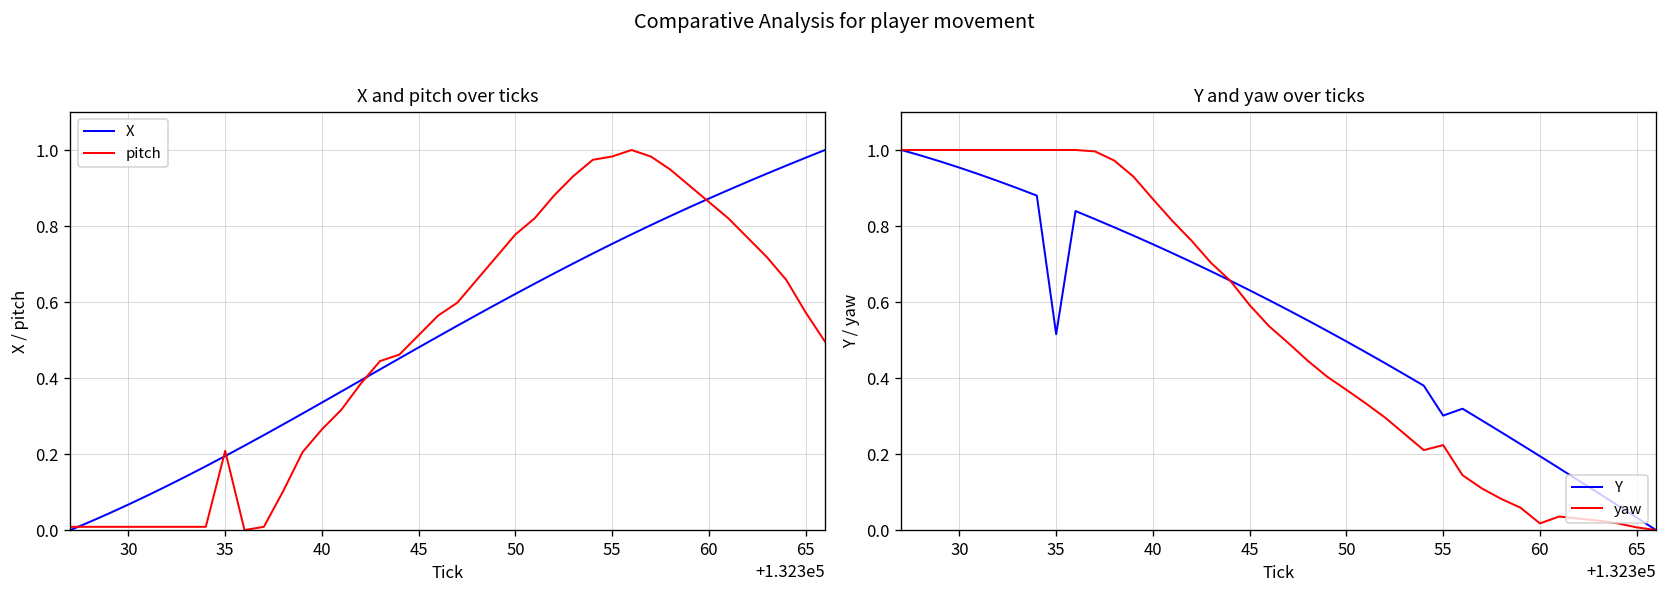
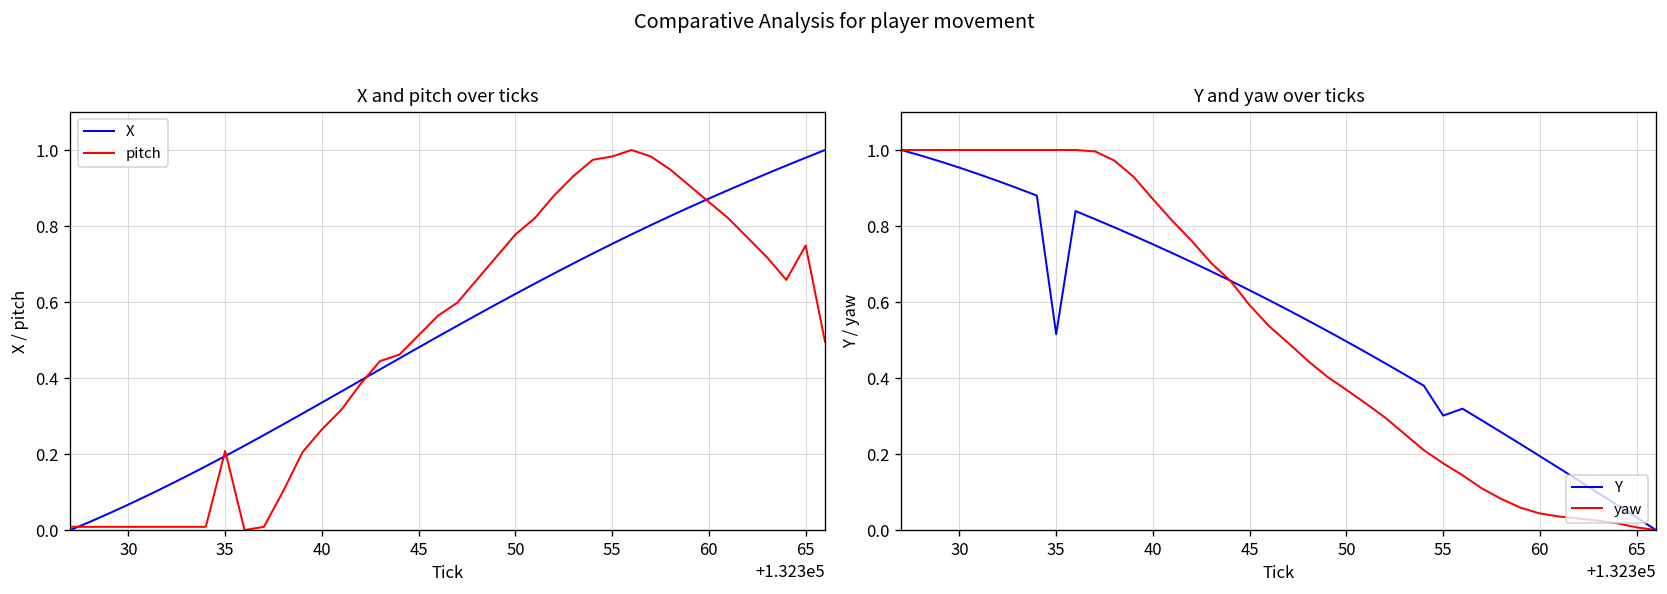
  {
    "X and pitch over ticks": {
      "X": {
        "30": 0.07,
        "35": 0.19,
        "40": 0.34,
        "45": 0.48,
        "50": 0.62,
        "55": 0.75,
        "60": 0.87,
        "65": 0.98
      },
      "pitch": {
        "30": 0.01,
        "35": 0.21,
        "40": 0.27,
        "45": 0.51,
        "50": 0.78,
        "55": 0.98,
        "60": 0.86,
-       "65": 0.57
+       "65": 0.75
      }
    },
    "Y and yaw over ticks": {
      "Y": {
        "30": 0.95,
        "35": 0.52,
        "40": 0.75,
        "45": 0.63,
        "50": 0.50,
        "55": 0.30,
        "60": 0.19
      },
      "yaw": {
        "30": 1.00,
        "35": 1.00,
        "40": 0.87,
        "45": 0.59,
        "50": 0.37,
-       "55": 0.22,
-       "60": 0.02,
+       "55": 0.18,
+       "60": 0.04,
        "65": 0.01
      }
    }
  }
